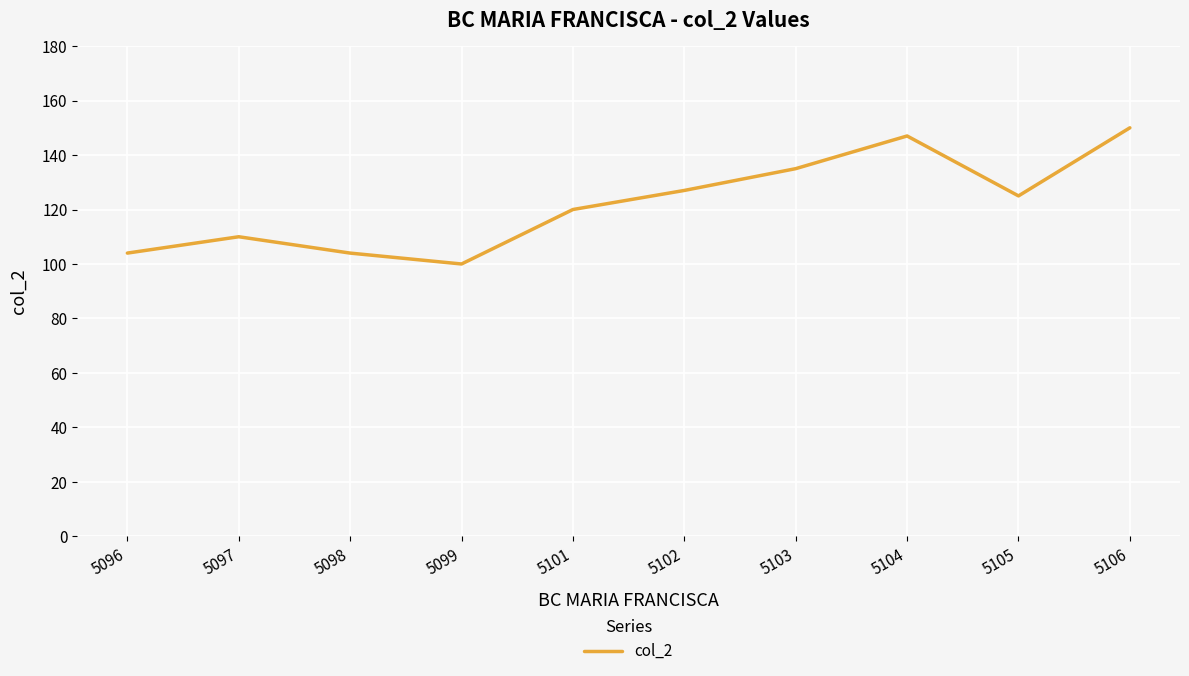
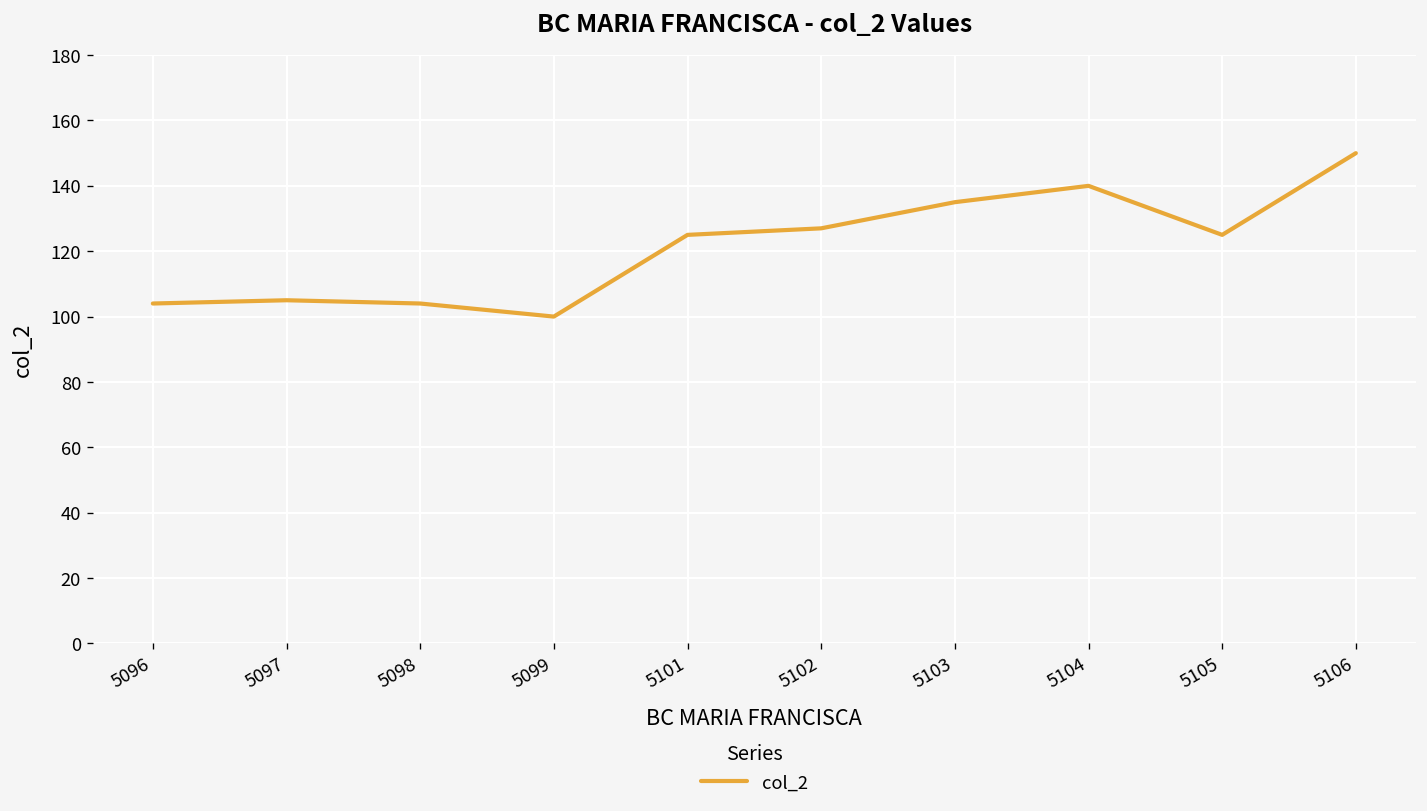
  {
    "5096": 104,
-   "5097": 110,
+   "5097": 105,
    "5098": 104,
    "5099": 100,
-   "5101": 120,
+   "5101": 125,
    "5102": 127,
    "5103": 135,
-   "5104": 147,
+   "5104": 140,
    "5105": 125,
    "5106": 150
  }
